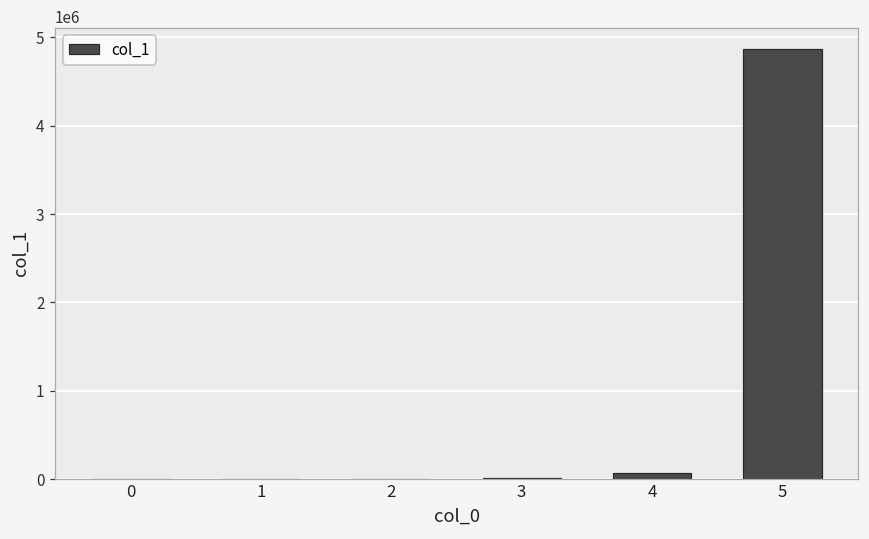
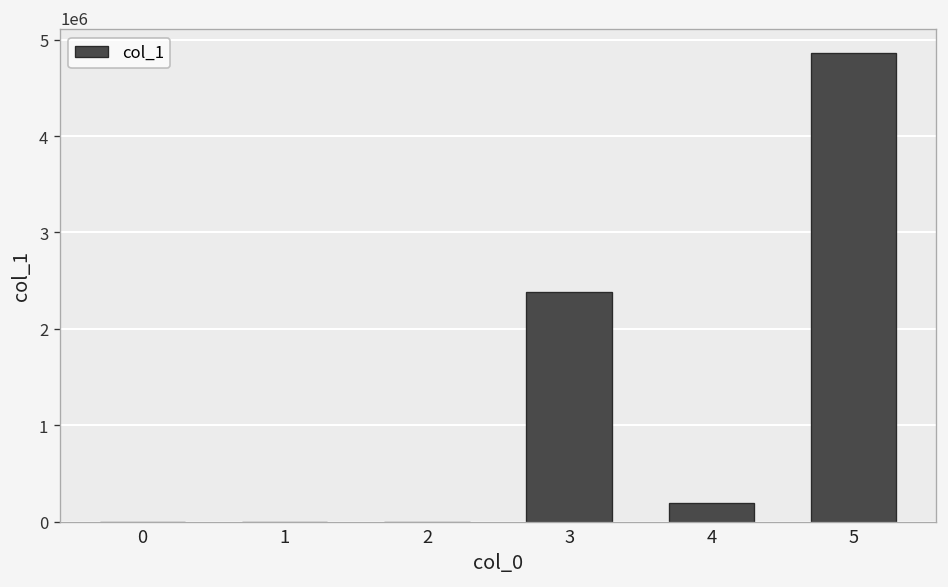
  {
-   "3": 0,
-   "4": 100000,
+   "3": 2400000,
+   "4": 200000,
    "5": 4900000
  }
